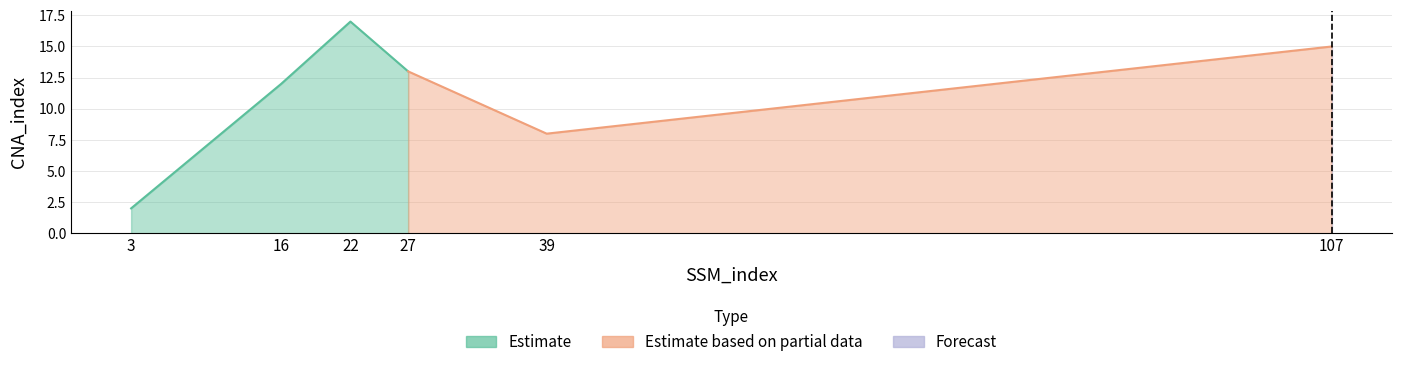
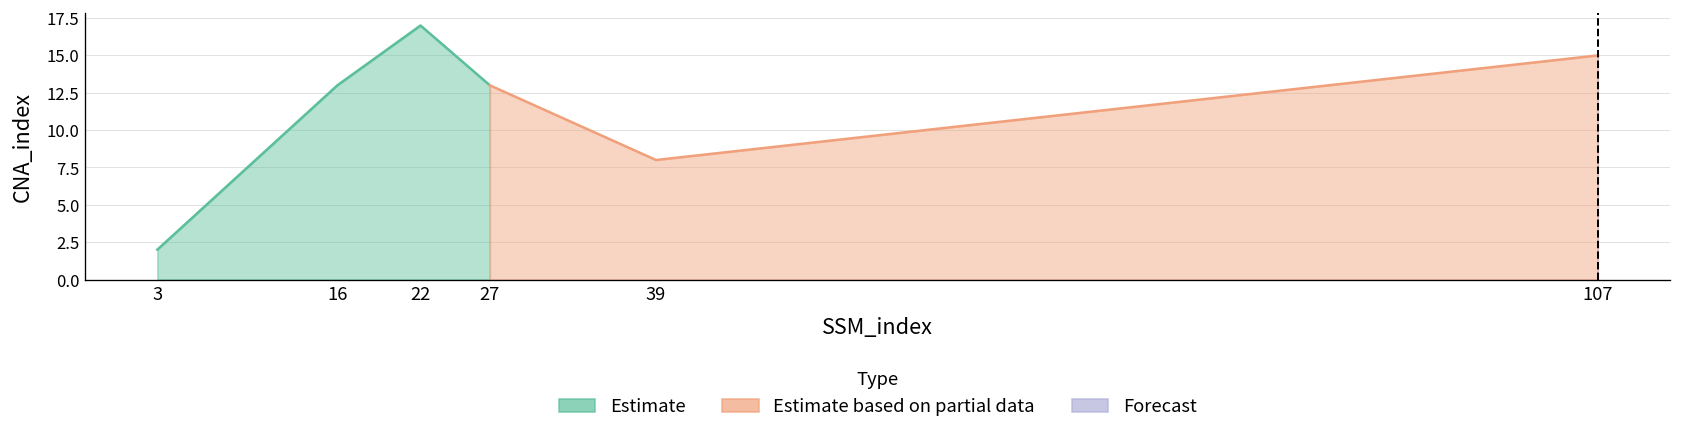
  {
    "Estimate": {
      "3": 2,
-     "16": 12,
+     "16": 13,
      "22": 17
    },
    "Estimate based on partial data": {
      "39": 8
    }
  }
